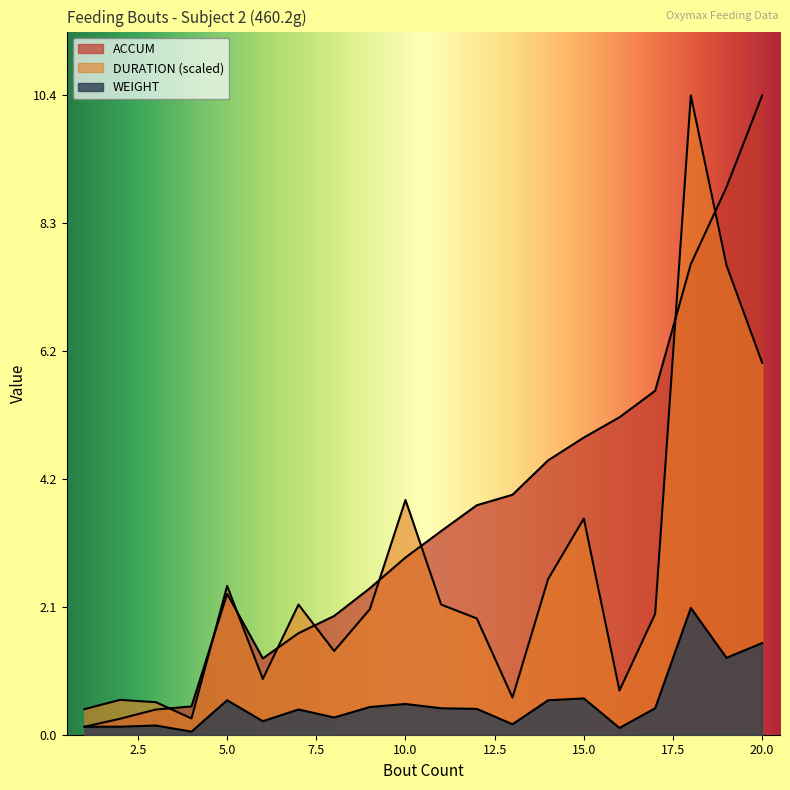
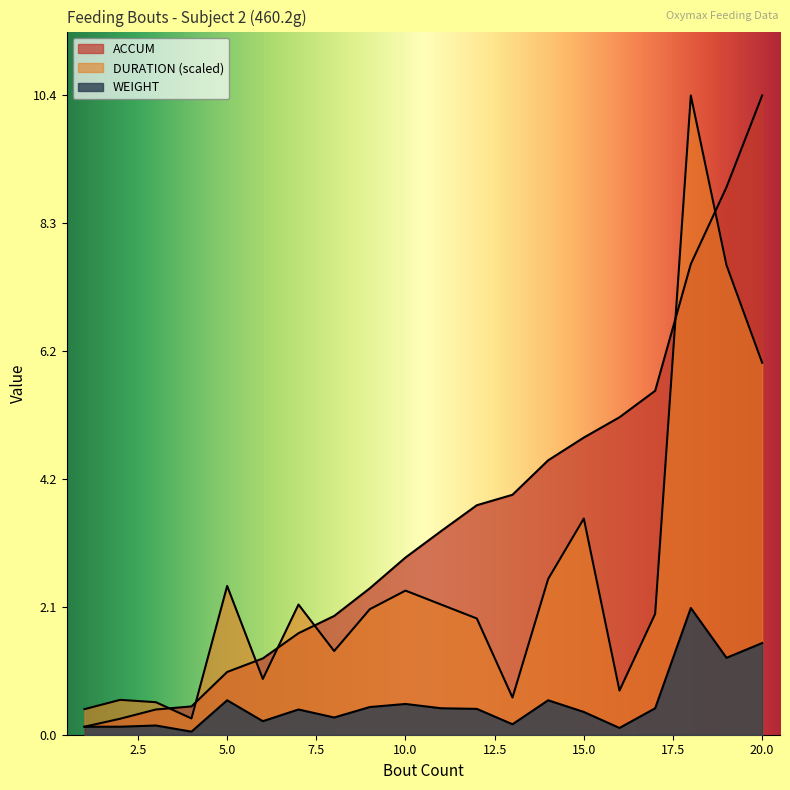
  {
    "ACCUM": {
-     "5.0": 2.3,
+     "5.0": 1.0,
      "10.0": 2.9,
      "15.0": 4.8,
      "20.0": 10.4
    },
    "DURATION (scaled)": {
      "5.0": 2.4,
-     "10.0": 3.8,
+     "10.0": 2.3,
      "15.0": 3.5,
      "20.0": 6.0
    },
    "WEIGHT": {
      "5.0": 0.6,
      "10.0": 0.5,
-     "15.0": 0.6,
+     "15.0": 0.4,
      "20.0": 1.5
    }
  }
